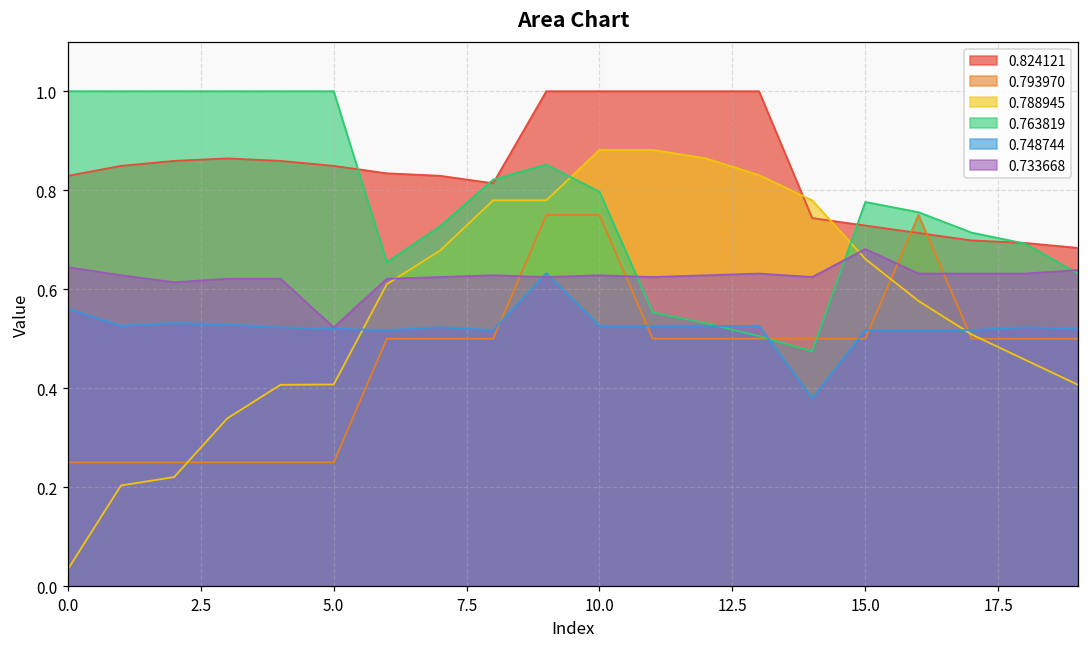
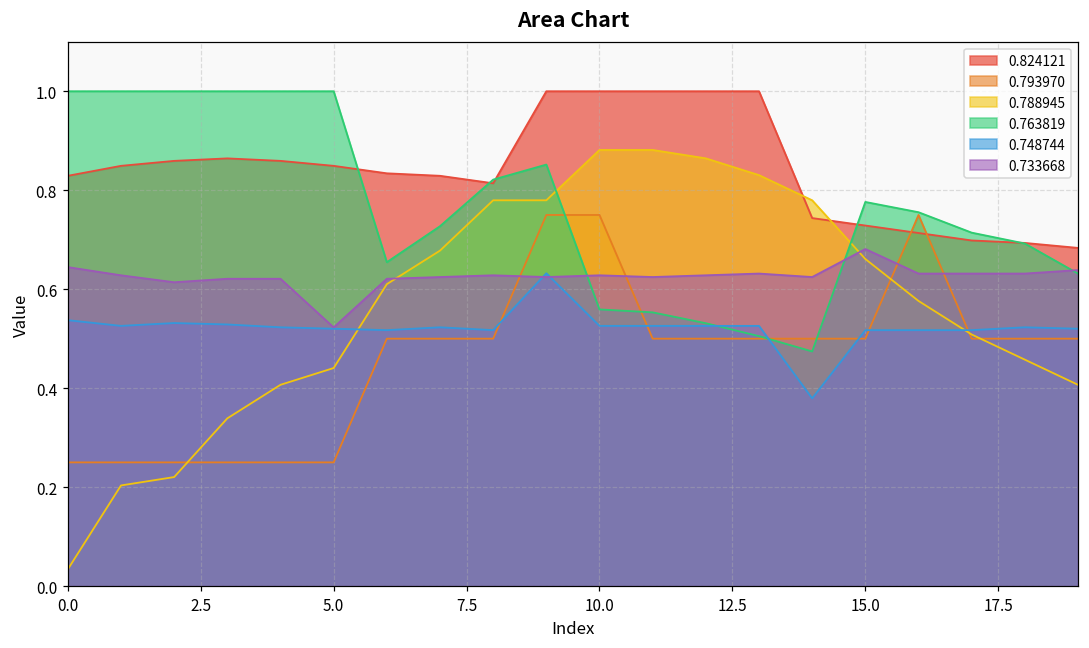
  {
    "0.788945": {
      "0.0": 0.03,
-     "5.0": 0.41,
+     "5.0": 0.44,
      "10.0": 0.88,
      "15.0": 0.66
    },
    "0.763819": {
      "0.0": 1.00,
      "5.0": 1.00,
-     "10.0": 0.80,
+     "10.0": 0.56,
      "15.0": 0.78
    },
    "0.748744": {
-     "0.0": 0.56,
+     "0.0": 0.54,
      "10.0": 0.53,
      "15.0": 0.52
    },
    "0.733668": {
      "0.0": 0.64,
      "10.0": 0.63,
      "15.0": 0.68
    }
  }
